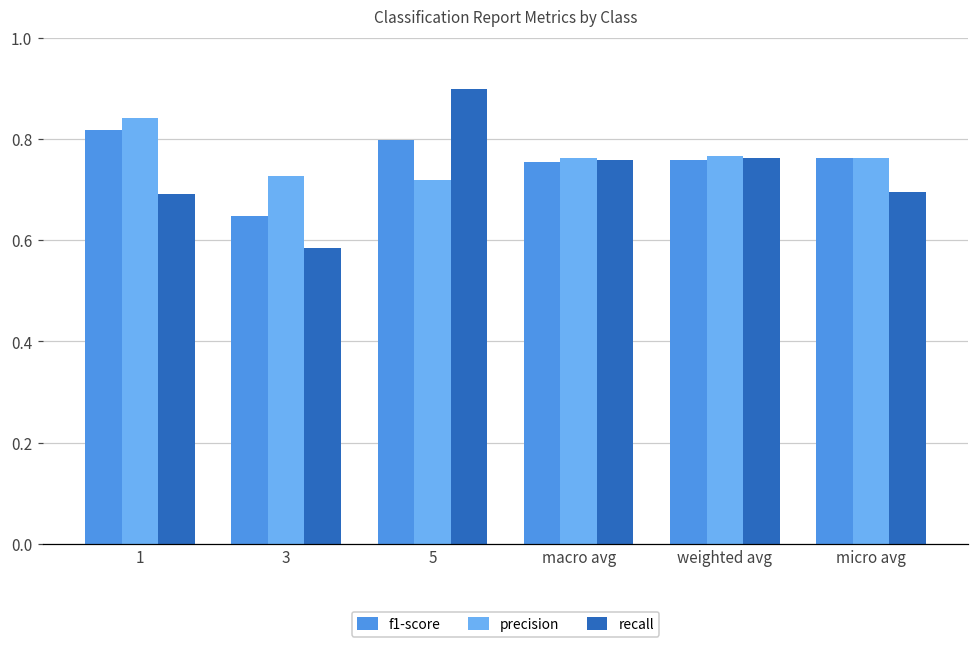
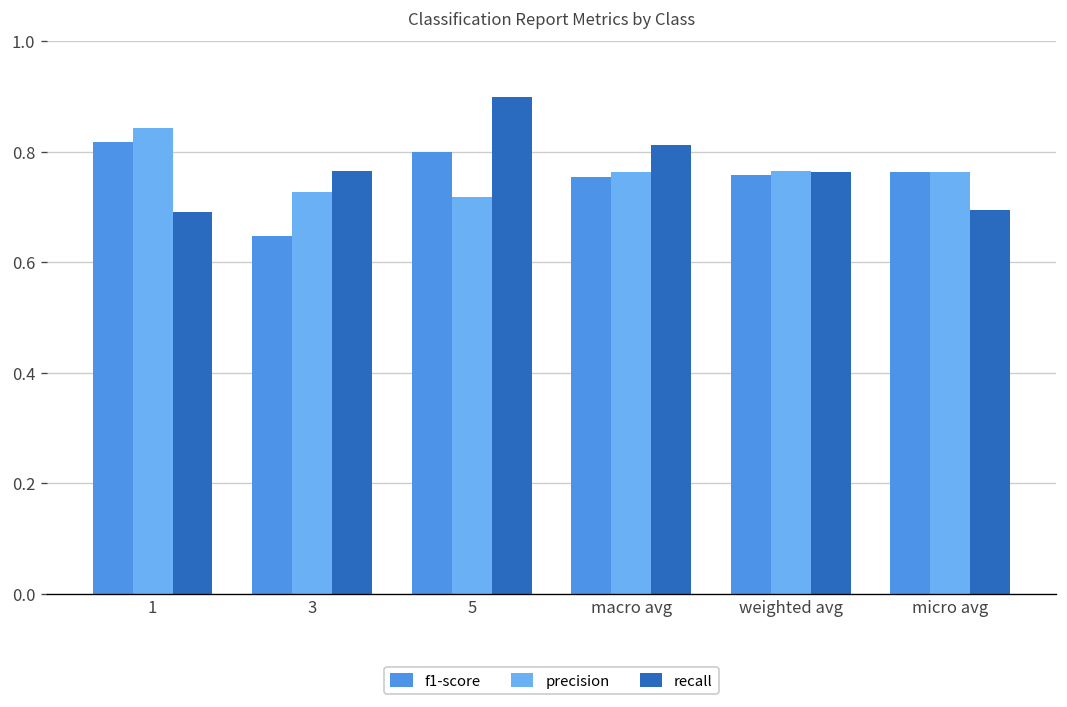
  {
    "recall": {
      "1": 0.69,
-     "3": 0.58,
+     "3": 0.76,
      "5": 0.90,
-     "macro avg": 0.76,
+     "macro avg": 0.81,
      "weighted avg": 0.76,
      "micro avg": 0.70
    }
  }
